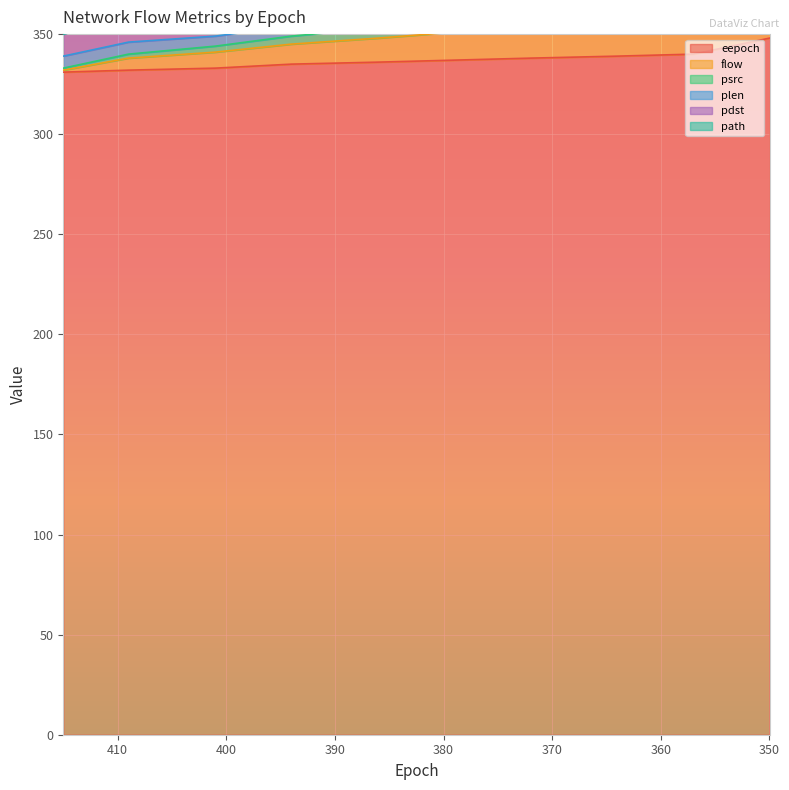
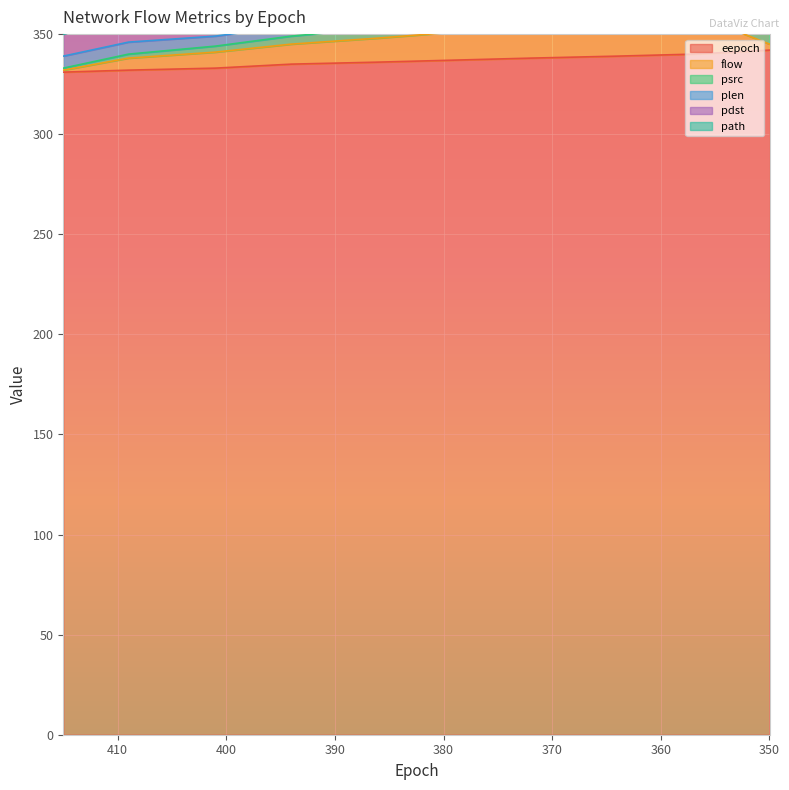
  {
    "eepoch": {
-     "350": 348
+     "350": 342
    },
    "flow": {
      "350": 3
    }
  }
